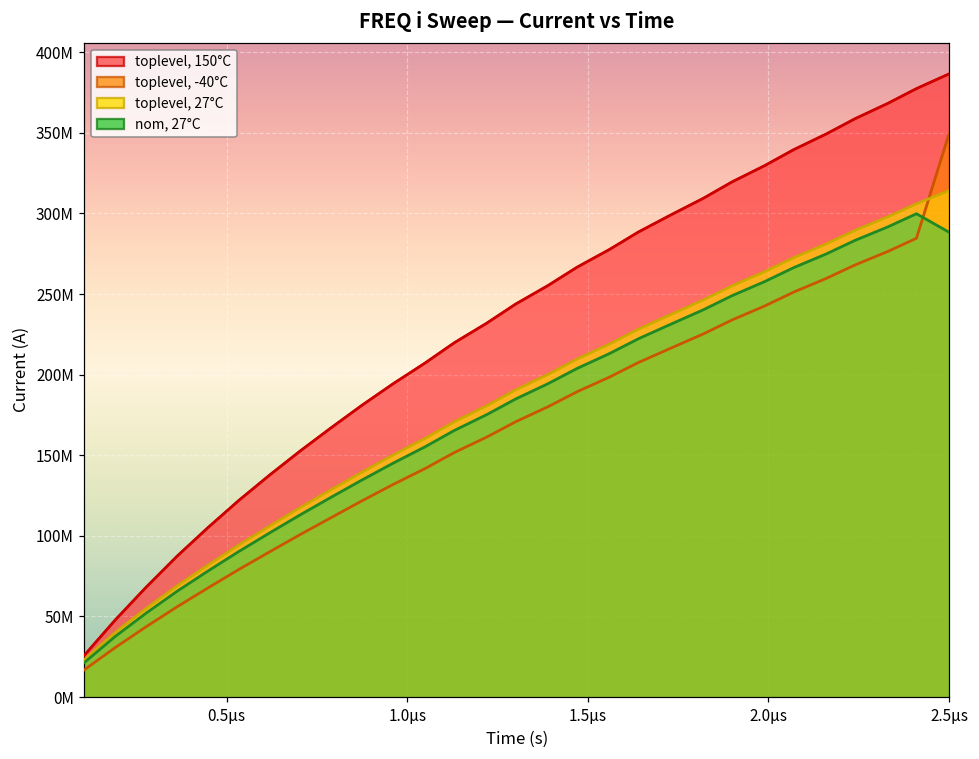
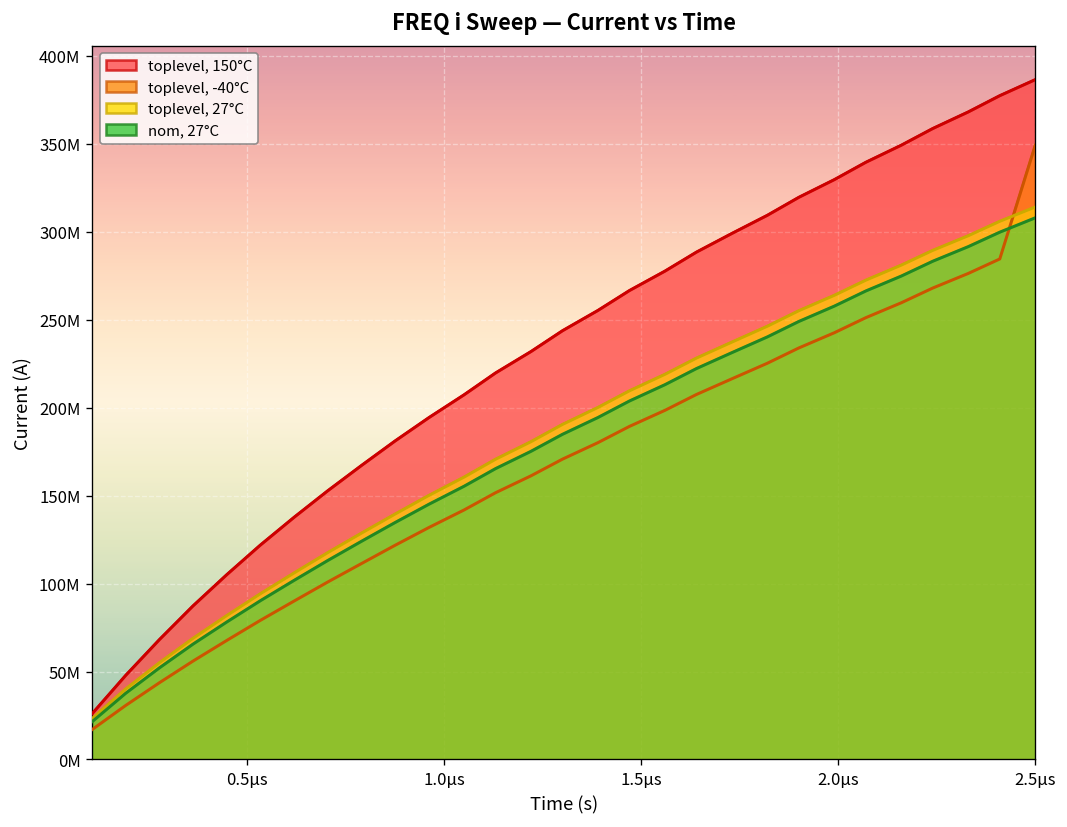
  {
    "toplevel, 150°C": {
      "2.5µs": 387000000
    },
    "toplevel, -40°C": {
      "2.5µs": 349000000
    },
    "toplevel, 27°C": {
      "2.5µs": 314000000
    },
    "nom, 27°C": {
-     "2.5µs": 288000000
+     "2.5µs": 308000000
    }
  }
